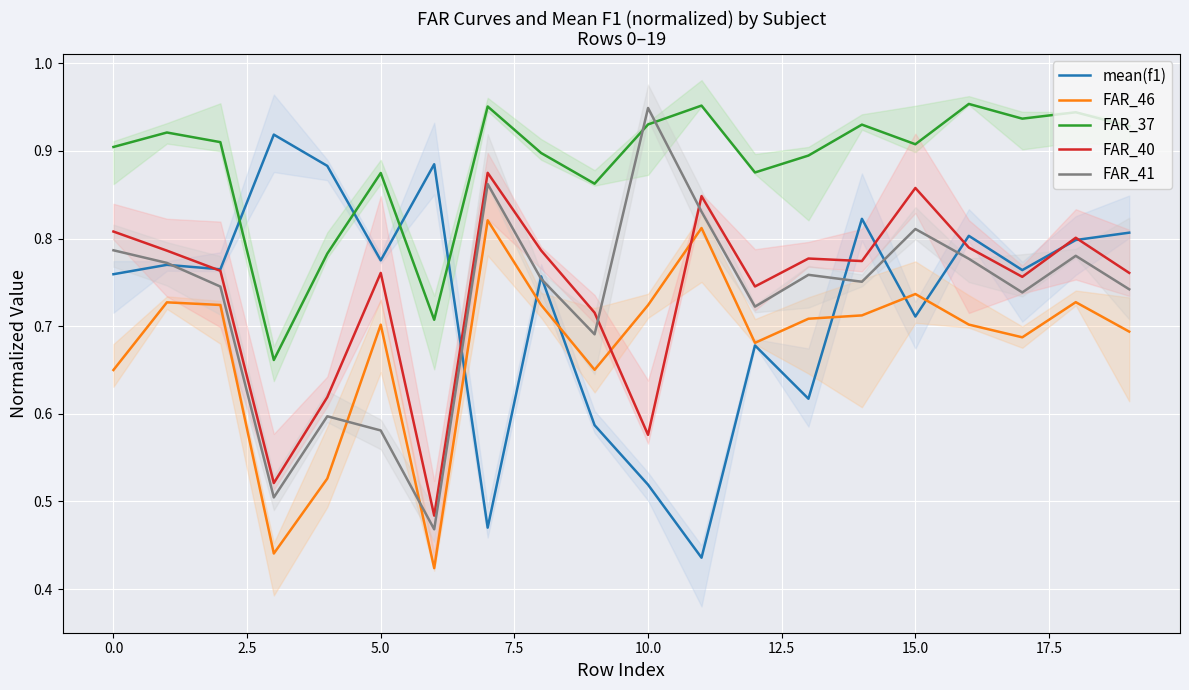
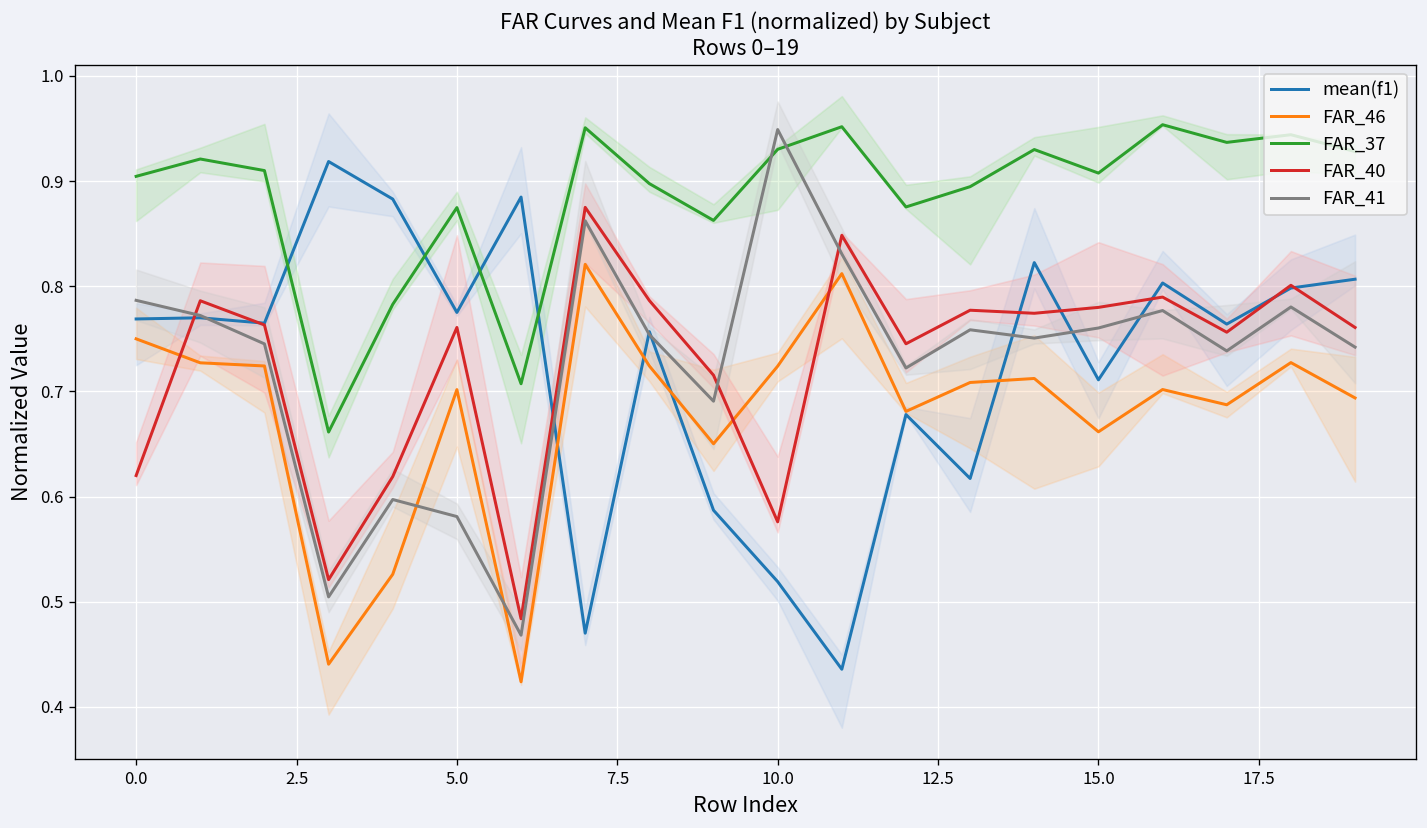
  {
    "mean(f1)": {
-     "0.0": 0.76,
+     "0.0": 0.77,
      "5.0": 0.78,
      "10.0": 0.52,
      "15.0": 0.71
    },
    "FAR_46": {
-     "0.0": 0.65,
+     "0.0": 0.75,
      "5.0": 0.70,
      "10.0": 0.72,
-     "15.0": 0.74
+     "15.0": 0.66
    },
    "FAR_37": {
      "0.0": 0.90,
      "5.0": 0.87,
      "15.0": 0.91
    },
    "FAR_40": {
-     "0.0": 0.81,
+     "0.0": 0.62,
      "5.0": 0.76,
      "10.0": 0.58,
-     "15.0": 0.86
+     "15.0": 0.78
    },
    "FAR_41": {
      "5.0": 0.58,
      "10.0": 0.95,
-     "15.0": 0.81
+     "15.0": 0.76
    }
  }
